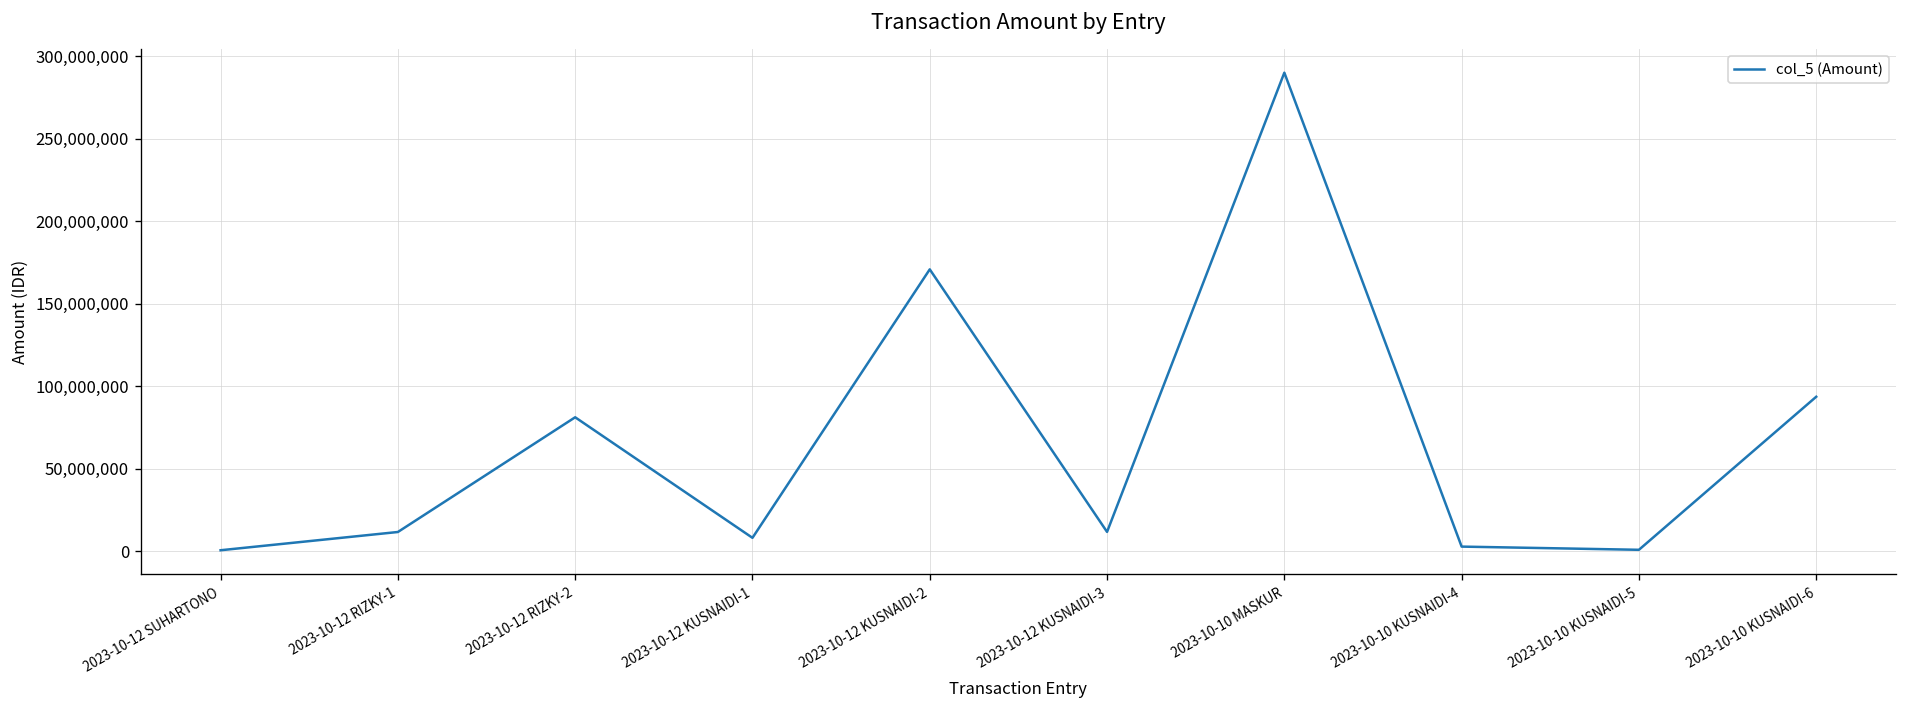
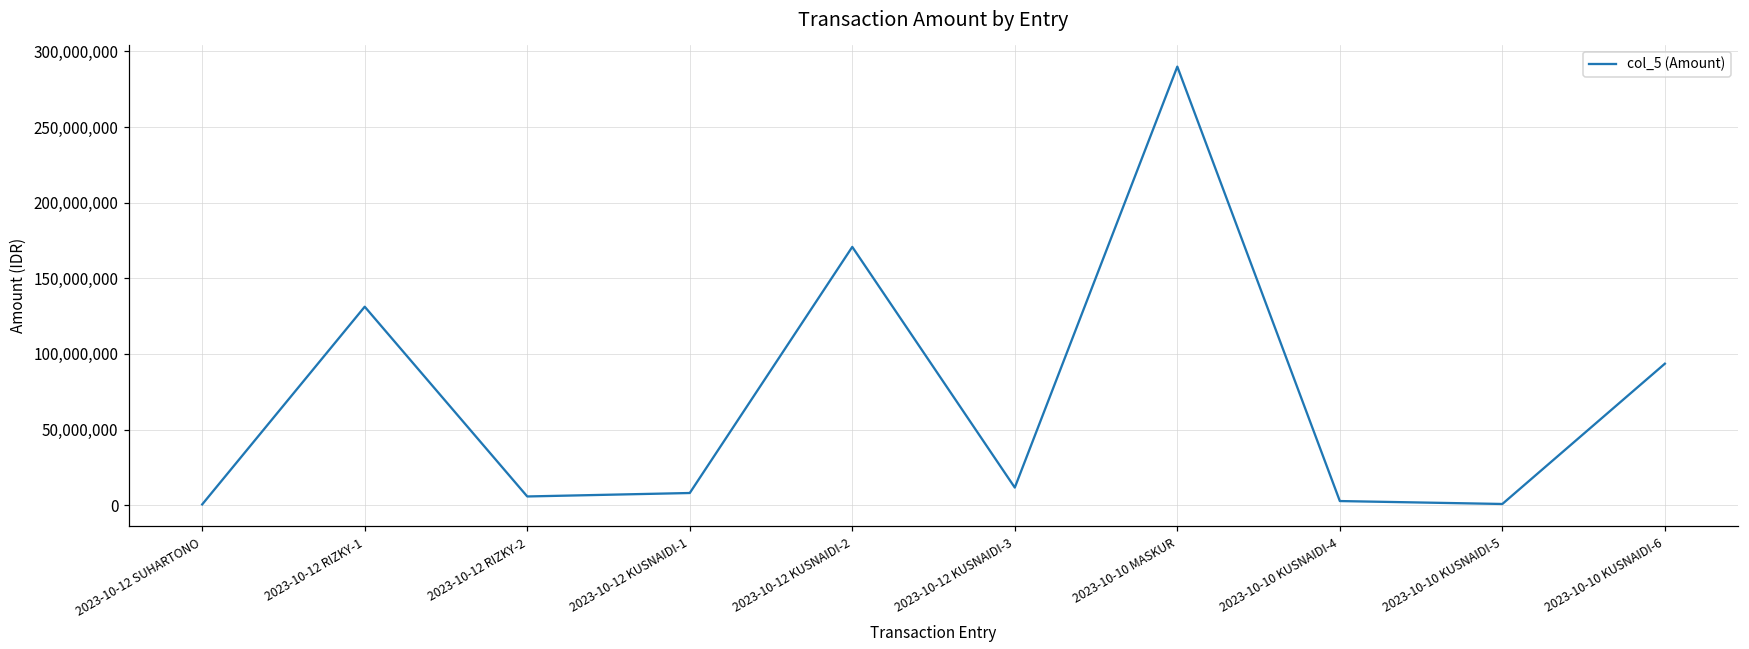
  {
    "2023-10-12 SUHARTONO": "1,000,000",
-   "2023-10-12 RIZKY-1": "12,000,000",
-   "2023-10-12 RIZKY-2": "81,000,000",
+   "2023-10-12 RIZKY-1": "131,000,000",
+   "2023-10-12 RIZKY-2": "6,000,000",
    "2023-10-12 KUSNAIDI-1": "8,000,000",
    "2023-10-12 KUSNAIDI-2": "171,000,000",
    "2023-10-12 KUSNAIDI-3": "12,000,000",
    "2023-10-10 MASKUR": "290,000,000",
    "2023-10-10 KUSNAIDI-4": "3,000,000",
    "2023-10-10 KUSNAIDI-5": "1,000,000",
    "2023-10-10 KUSNAIDI-6": "94,000,000"
  }
